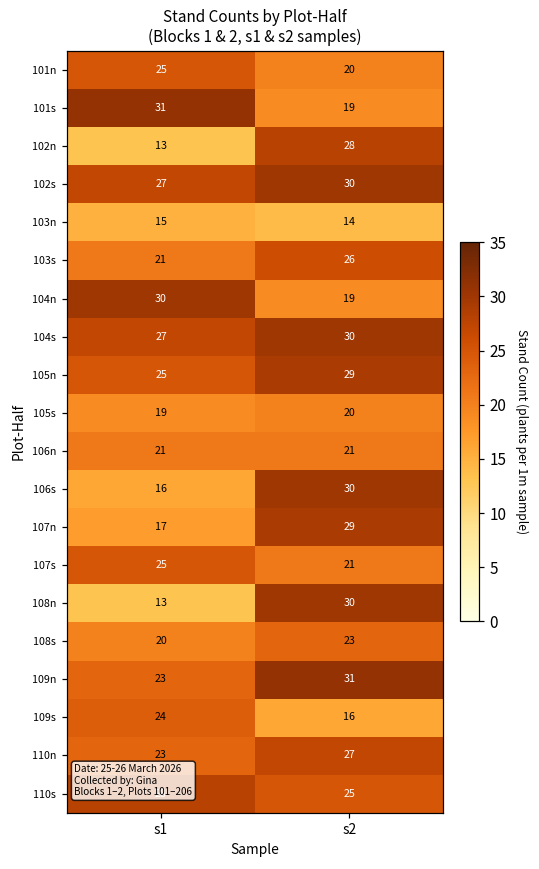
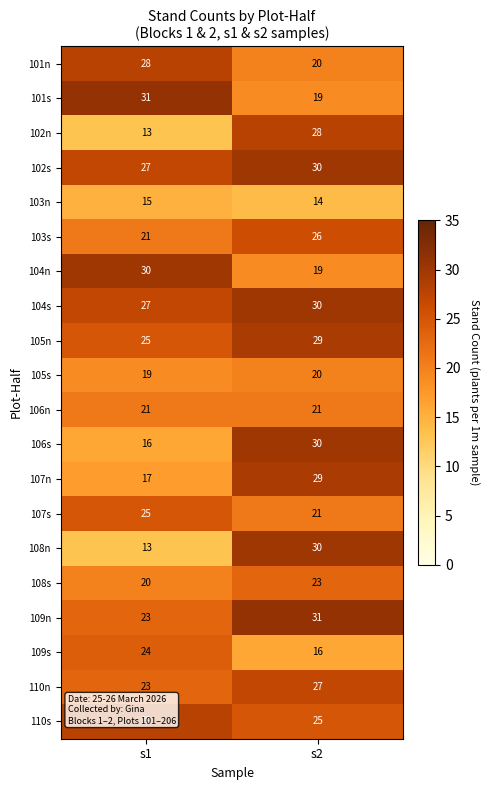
  {
    "101n": {
-     "s1": 25,
+     "s1": 28,
      "s2": 20
    },
    "101s": {
      "s1": 31,
      "s2": 19
    },
    "102n": {
      "s1": 13,
      "s2": 28
    },
    "102s": {
      "s1": 27,
      "s2": 30
    },
    "103n": {
      "s1": 15,
      "s2": 14
    },
    "103s": {
      "s1": 21,
      "s2": 26
    },
    "104n": {
      "s1": 30,
      "s2": 19
    },
    "104s": {
      "s1": 27,
      "s2": 30
    },
    "105n": {
      "s1": 25,
      "s2": 29
    },
    "105s": {
      "s1": 19,
      "s2": 20
    },
    "106n": {
      "s1": 21,
      "s2": 21
    },
    "106s": {
      "s1": 16,
      "s2": 30
    },
    "107n": {
      "s1": 17,
      "s2": 29
    },
    "107s": {
      "s1": 25,
      "s2": 21
    },
    "108n": {
      "s1": 13,
      "s2": 30
    },
    "108s": {
      "s1": 20,
      "s2": 23
    },
    "109n": {
      "s1": 23,
      "s2": 31
    },
    "109s": {
      "s1": 24,
      "s2": 16
    },
    "110n": {
      "s1": 23,
      "s2": 27
    },
    "110s": {
      "s2": 25
    }
  }
